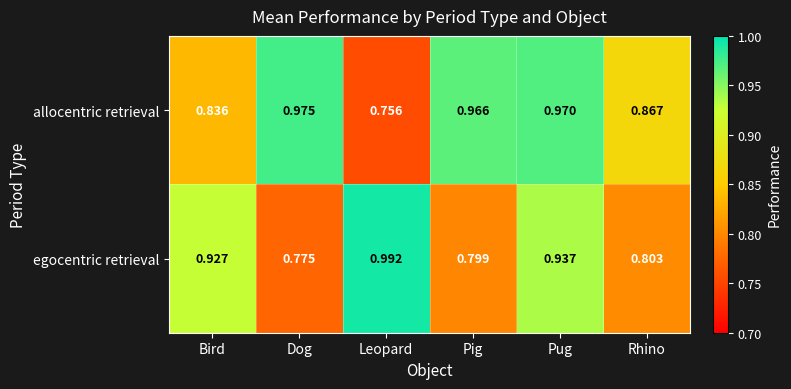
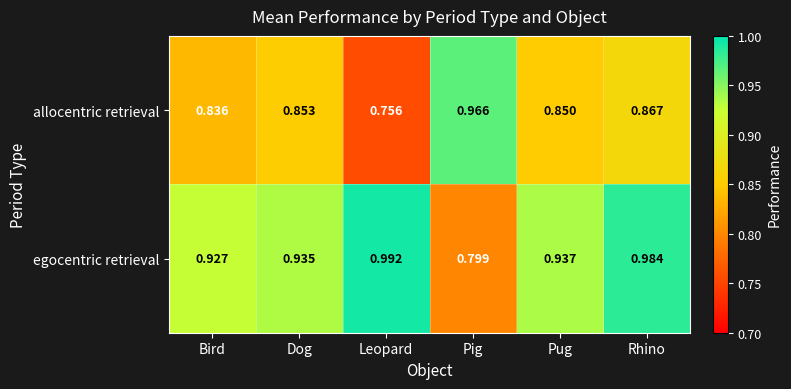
  {
    "allocentric retrieval": {
      "Bird": 0.836,
-     "Dog": 0.975,
+     "Dog": 0.853,
      "Leopard": 0.756,
      "Pig": 0.966,
-     "Pug": 0.970,
+     "Pug": 0.850,
      "Rhino": 0.867
    },
    "egocentric retrieval": {
      "Bird": 0.927,
-     "Dog": 0.775,
+     "Dog": 0.935,
      "Leopard": 0.992,
      "Pig": 0.799,
      "Pug": 0.937,
-     "Rhino": 0.803
+     "Rhino": 0.984
    }
  }
